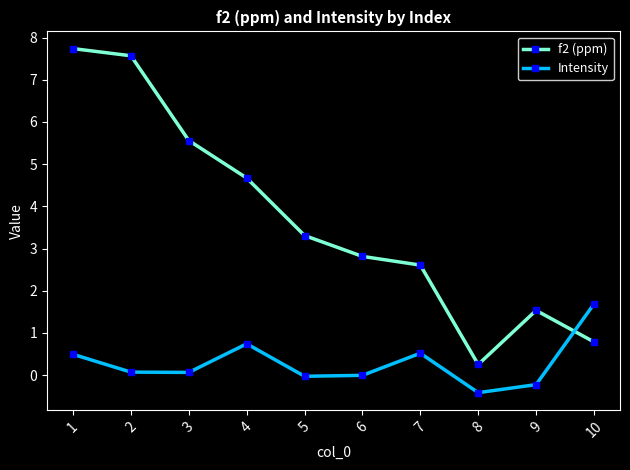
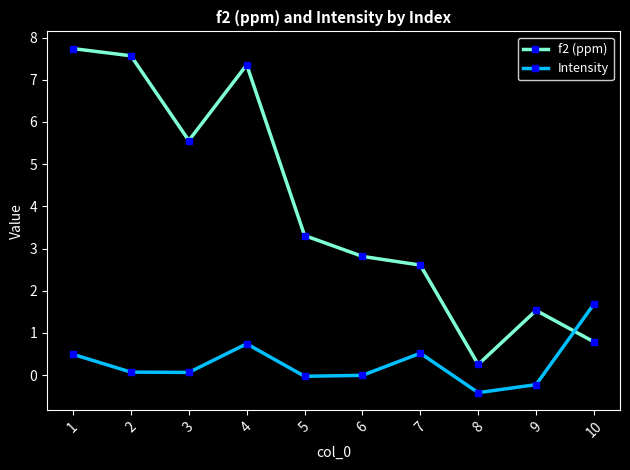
  {
    "f2 (ppm)": {
      "1": 7.7,
      "2": 7.6,
      "3": 5.6,
-     "4": 4.7,
+     "4": 7.4,
      "5": 3.3,
      "6": 2.8,
      "7": 2.6,
      "8": 0.3,
      "9": 1.5,
      "10": 0.8
    },
    "Intensity": {
      "1": 0.5,
      "2": 0.1,
      "3": 0.1,
      "4": 0.7,
      "5": 0.0,
      "6": 0.0,
      "7": 0.5,
      "8": -0.4,
      "9": -0.2,
      "10": 1.7
    }
  }
